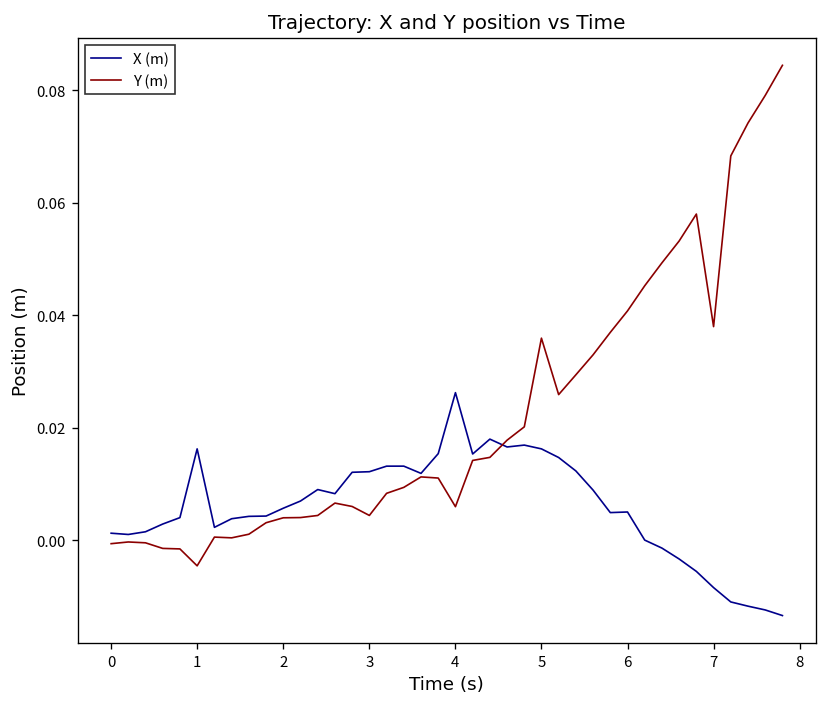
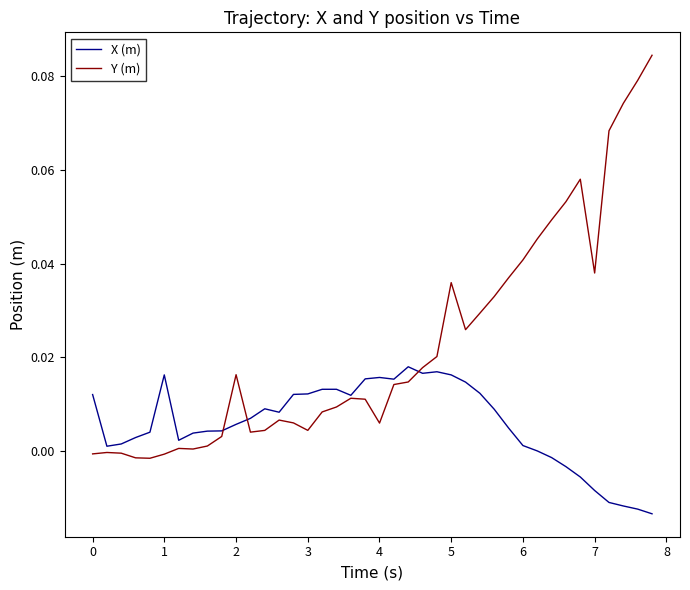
  {
    "X (m)": {
-     "0": 0.001,
+     "0": 0.012,
      "1": 0.016,
      "2": 0.006,
      "3": 0.012,
-     "4": 0.026,
+     "4": 0.016,
      "5": 0.016,
-     "6": 0.005,
+     "6": 0.001,
      "7": -0.008
    },
    "Y (m)": {
      "0": -0.001,
-     "1": -0.005,
-     "2": 0.004,
+     "1": -0.001,
+     "2": 0.016,
      "3": 0.004,
      "4": 0.006,
      "5": 0.036,
      "6": 0.041,
      "7": 0.038
    }
  }
